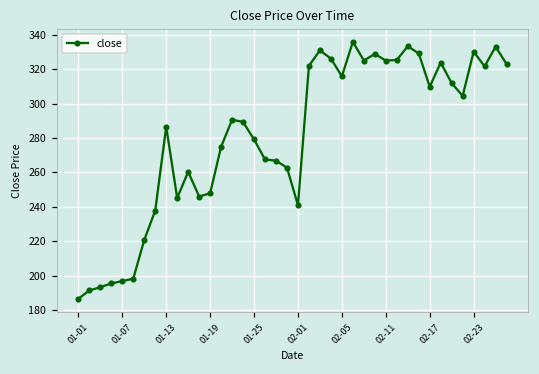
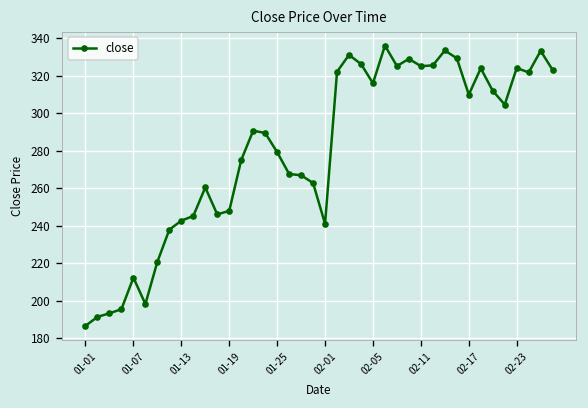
  {
    "01-01": 187,
-   "01-07": 197,
-   "01-13": 287,
+   "01-07": 212,
+   "01-13": 243,
    "01-19": 248,
    "01-25": 279,
    "02-01": 241,
    "02-05": 316,
    "02-11": 325,
    "02-17": 310,
-   "02-23": 330
+   "02-23": 324
  }
